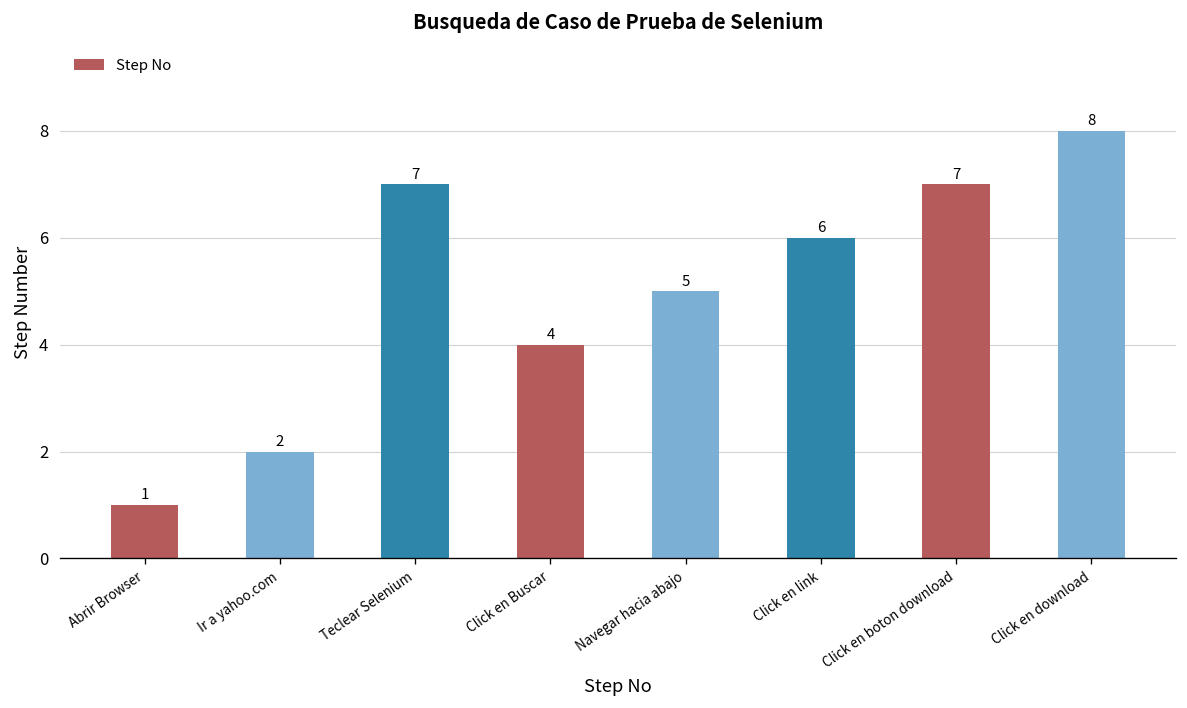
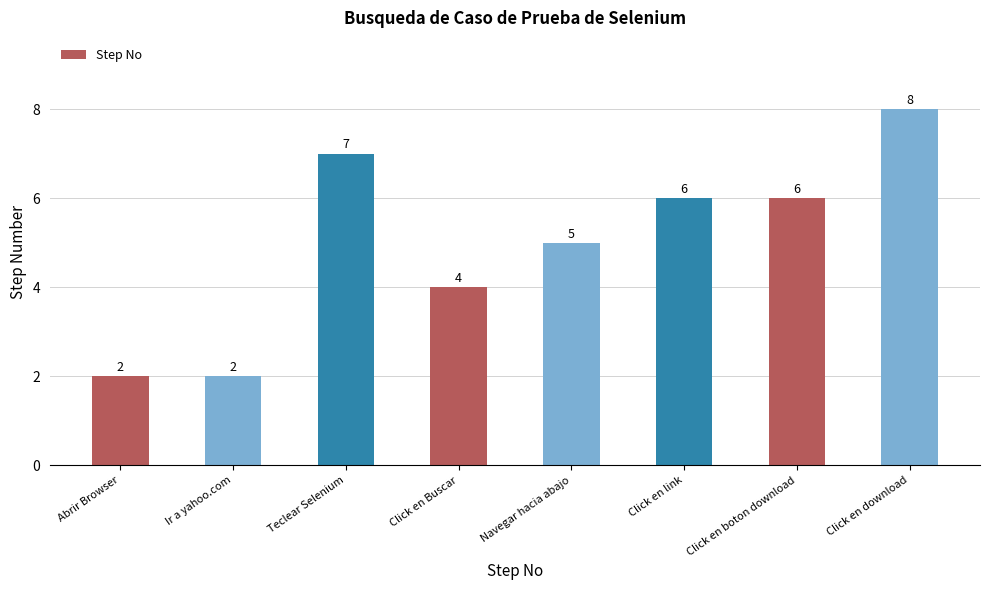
  {
-   "Abrir Browser": 1,
+   "Abrir Browser": 2,
    "Ir a yahoo.com": 2,
    "Teclear Selenium": 7,
    "Click en Buscar": 4,
    "Navegar hacia abajo": 5,
    "Click en link": 6,
-   "Click en boton download": 7,
+   "Click en boton download": 6,
    "Click en download": 8
  }
